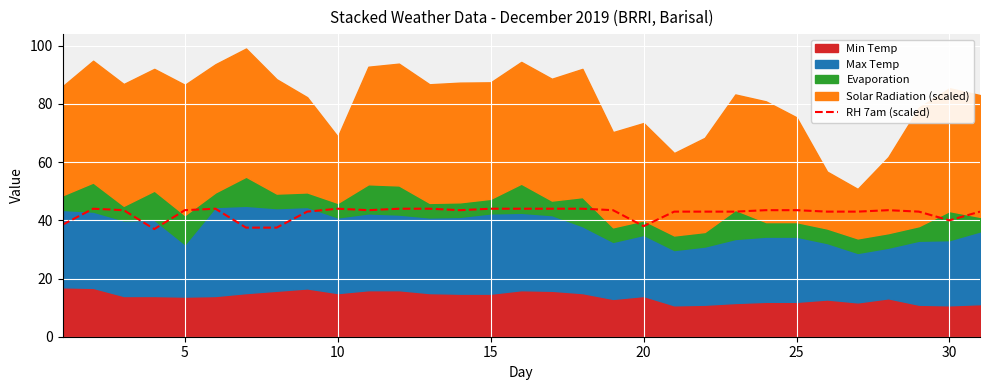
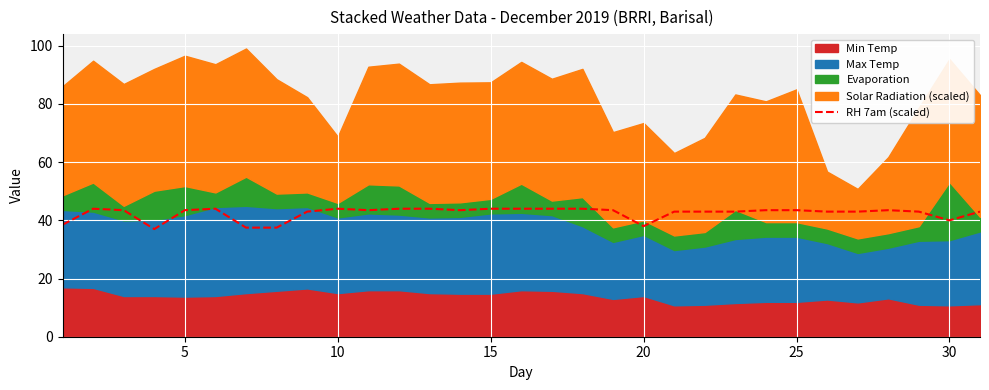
  {
    "RH 7am (scaled)": {
      "5": 44,
      "10": 44,
      "15": 44,
      "20": 38,
      "25": 44,
      "30": 40
    },
    "Max Temp": {
-     "5": 18
+     "5": 28
    },
    "Evaporation": {
-     "30": 10
+     "30": 20
    },
    "Solar Radiation (scaled)": {
      "5": 45,
      "10": 23,
      "15": 40,
      "20": 33,
-     "25": 36
+     "25": 46
    }
  }
